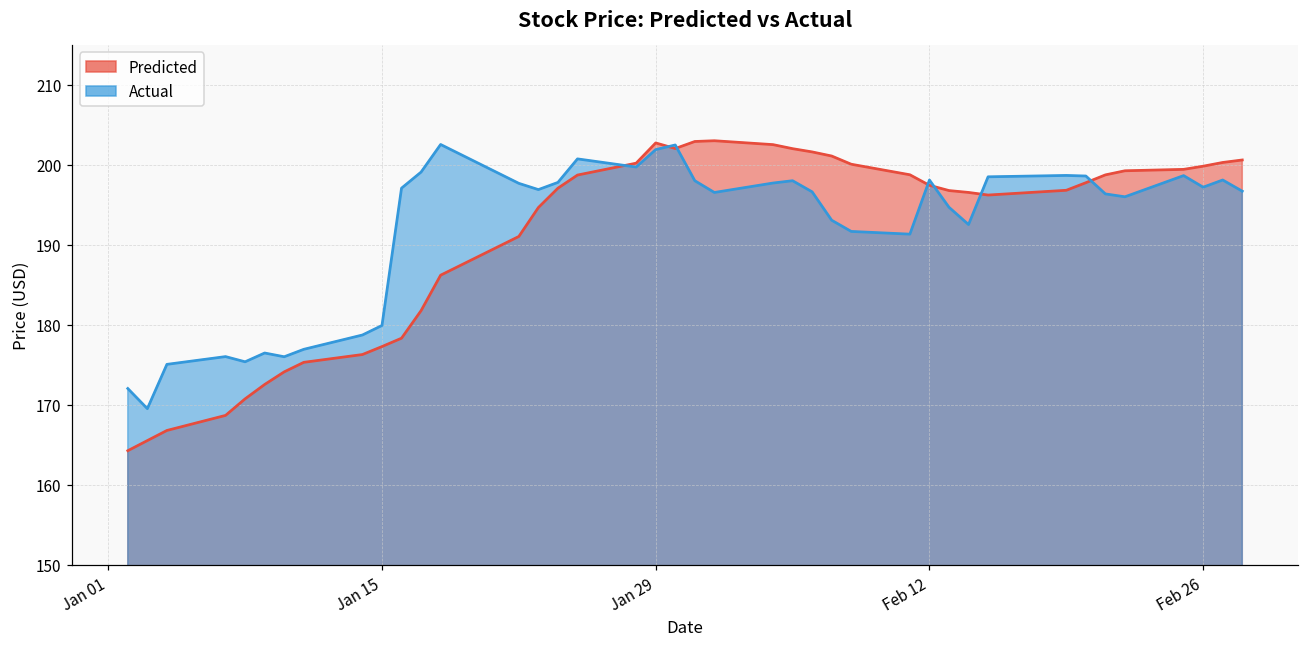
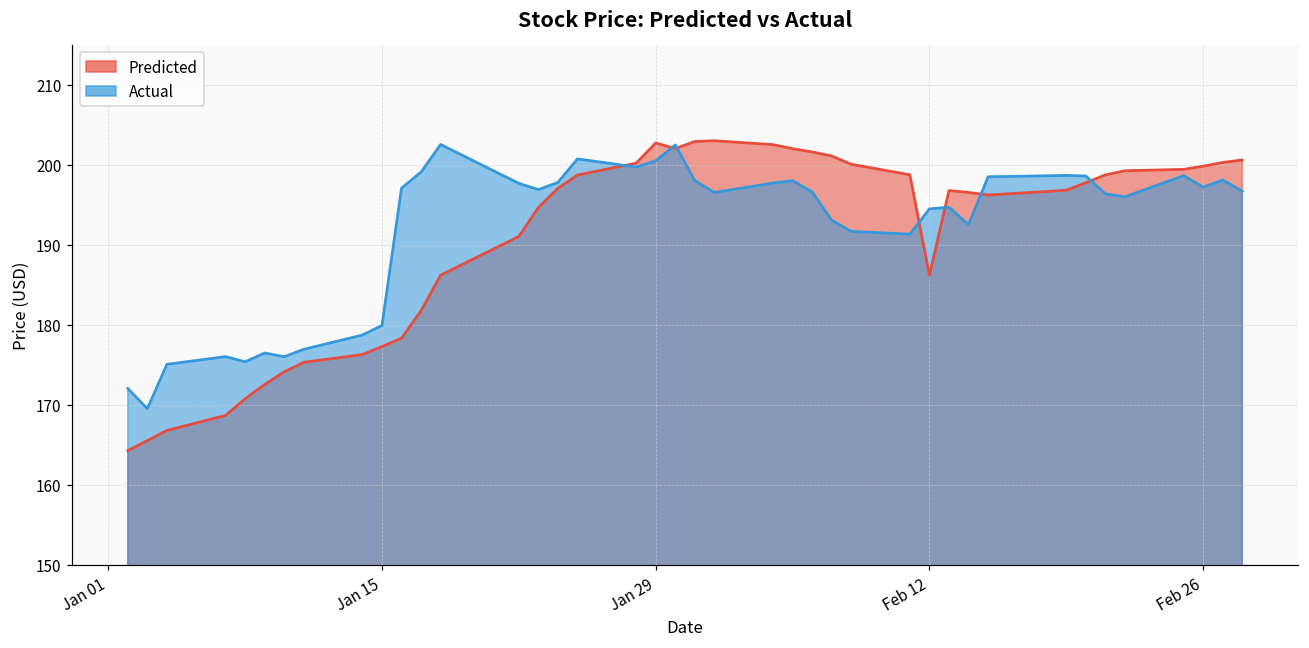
  {
    "Predicted": {
      "Jan 15": 177,
      "Jan 29": 203,
-     "Feb 12": 197,
+     "Feb 12": 186,
      "Feb 26": 200
    },
    "Actual": {
      "Jan 15": 180,
-     "Jan 29": 202,
-     "Feb 12": 198,
+     "Jan 29": 201,
+     "Feb 12": 194,
      "Feb 26": 197
    }
  }
